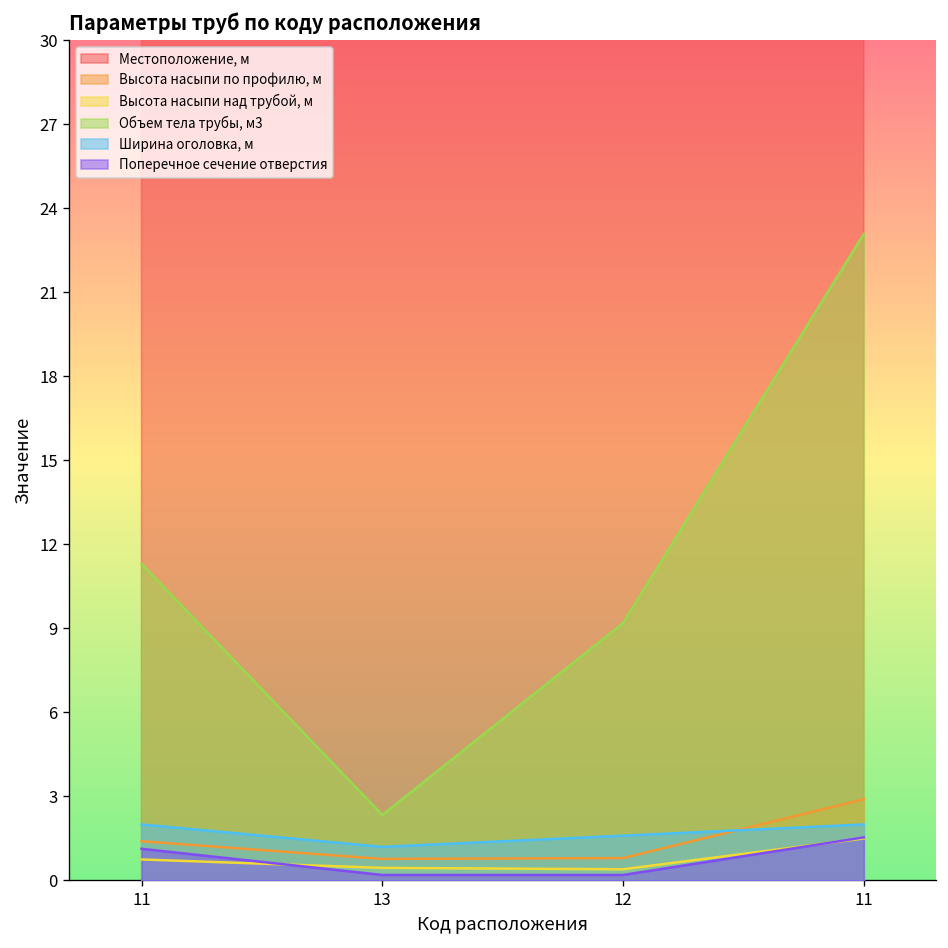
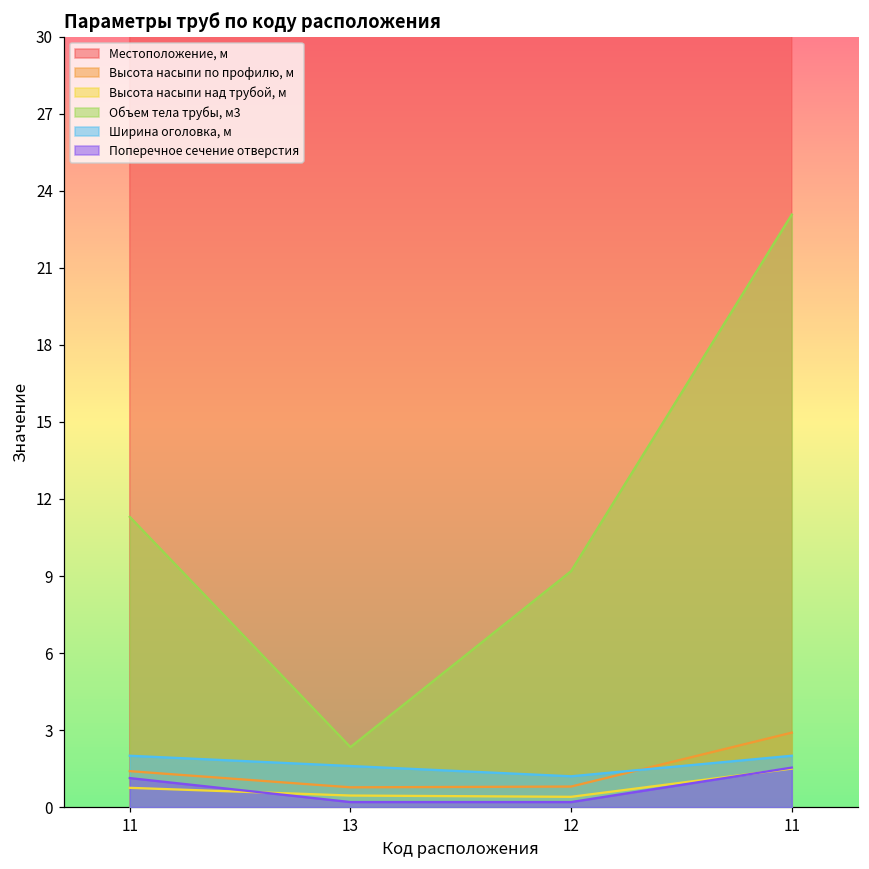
  {
    "Объем тела трубы, м3": {
      "13": 2.3,
      "12": 9.2
    },
    "Ширина оголовка, м": {
-     "13": 1.2,
-     "12": 1.6
+     "13": 1.6,
+     "12": 1.2
    },
    "Поперечное сечение отверстия": {
      "13": 0.2,
      "12": 0.2
    }
  }
